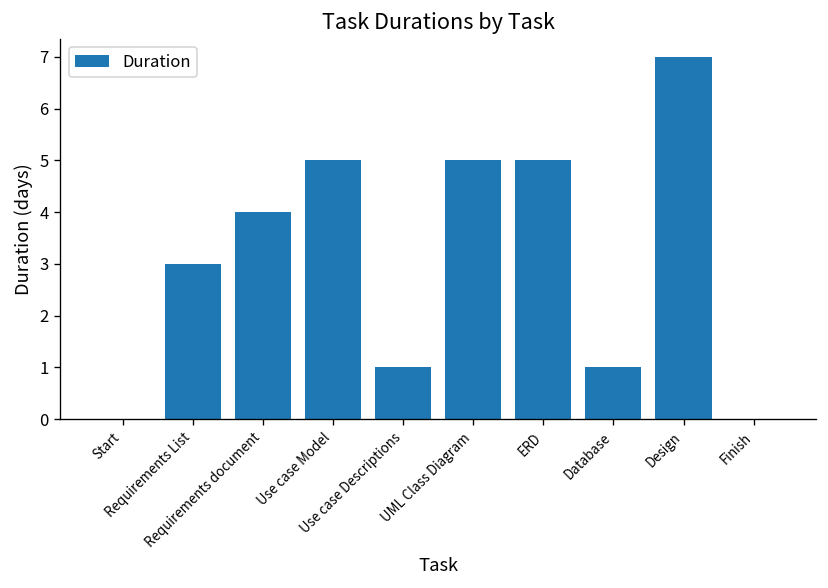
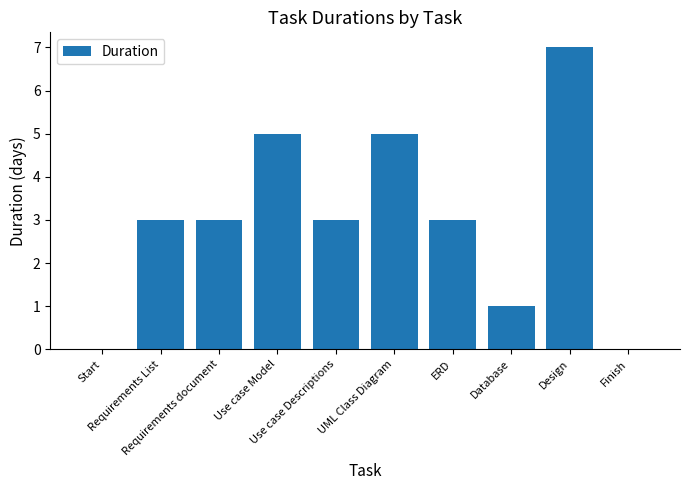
  {
    "Start": 0,
    "Requirements List": 3,
-   "Requirements document": 4,
+   "Requirements document": 3,
    "Use case Model": 5,
-   "Use case Descriptions": 1,
+   "Use case Descriptions": 3,
    "UML Class Diagram": 5,
-   "ERD": 5,
+   "ERD": 3,
    "Database": 1,
    "Design": 7,
    "Finish": 0
  }
